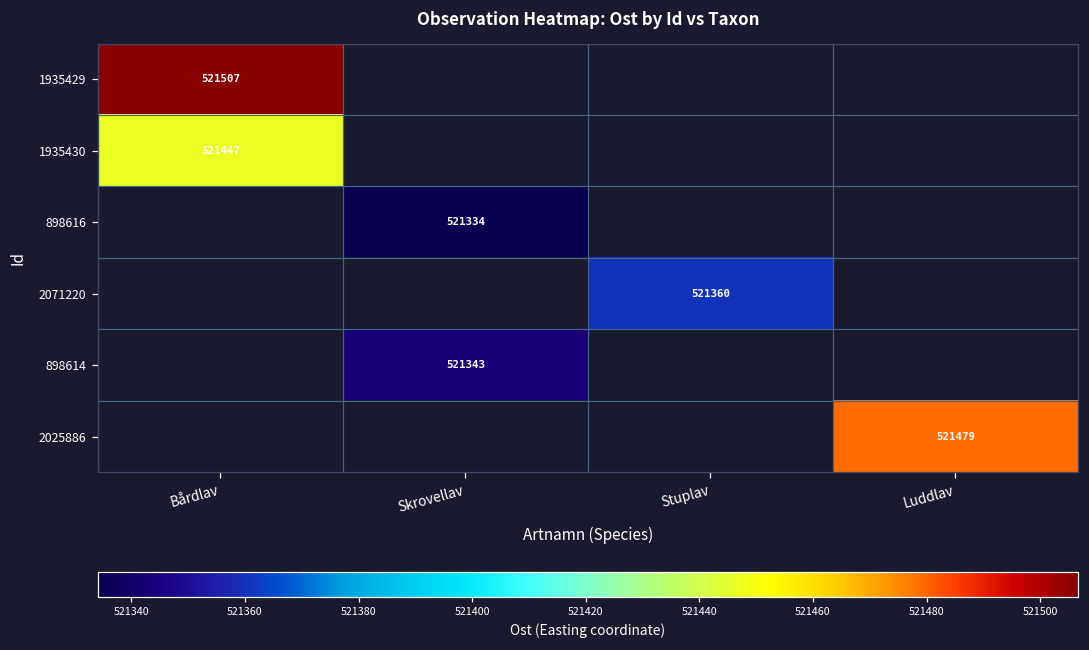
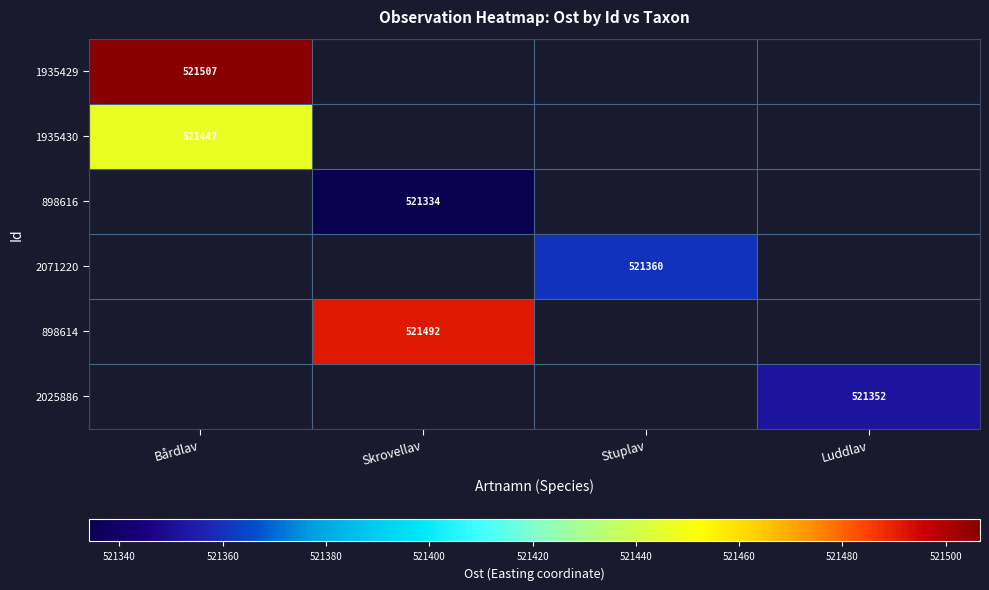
  {
    "1935429": {
      "Bårdlav": 521507
    },
    "1935430": {
      "Bårdlav": 521447
    },
    "898616": {
      "Skrovellav": 521334
    },
    "2071220": {
      "Stuplav": 521360
    },
    "898614": {
-     "Skrovellav": 521343
+     "Skrovellav": 521492
    },
    "2025886": {
-     "Luddlav": 521479
+     "Luddlav": 521352
    }
  }
